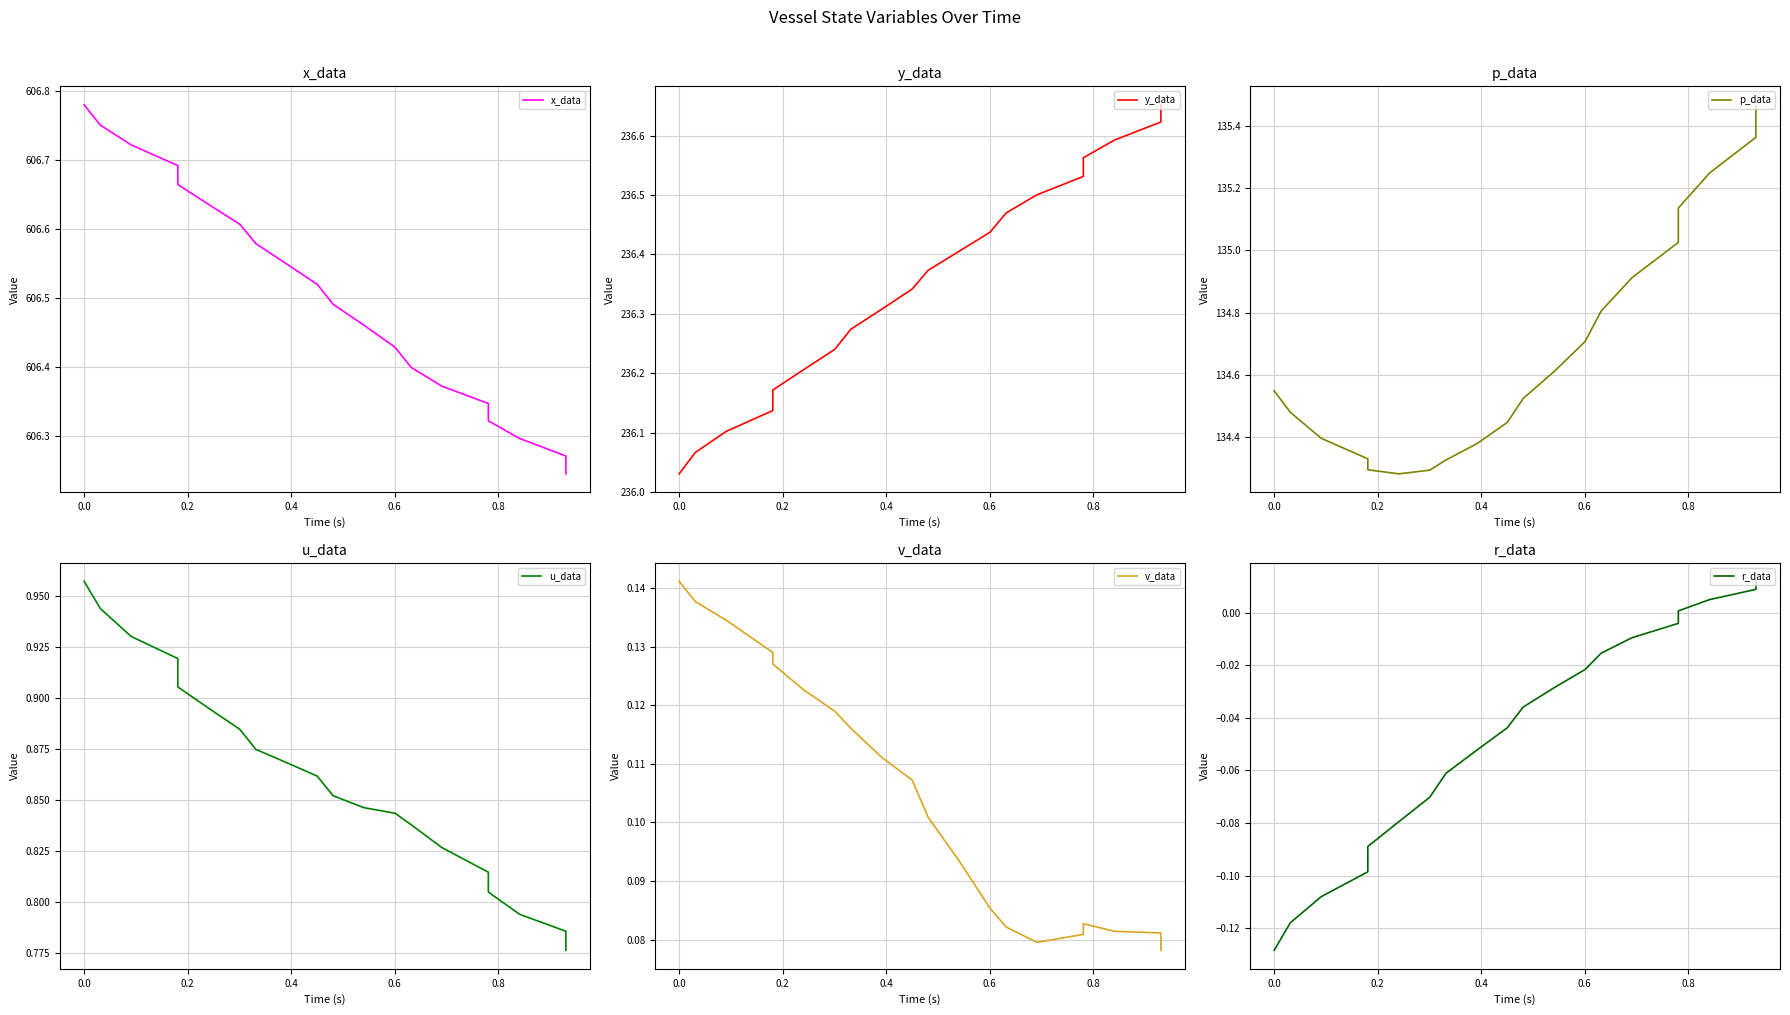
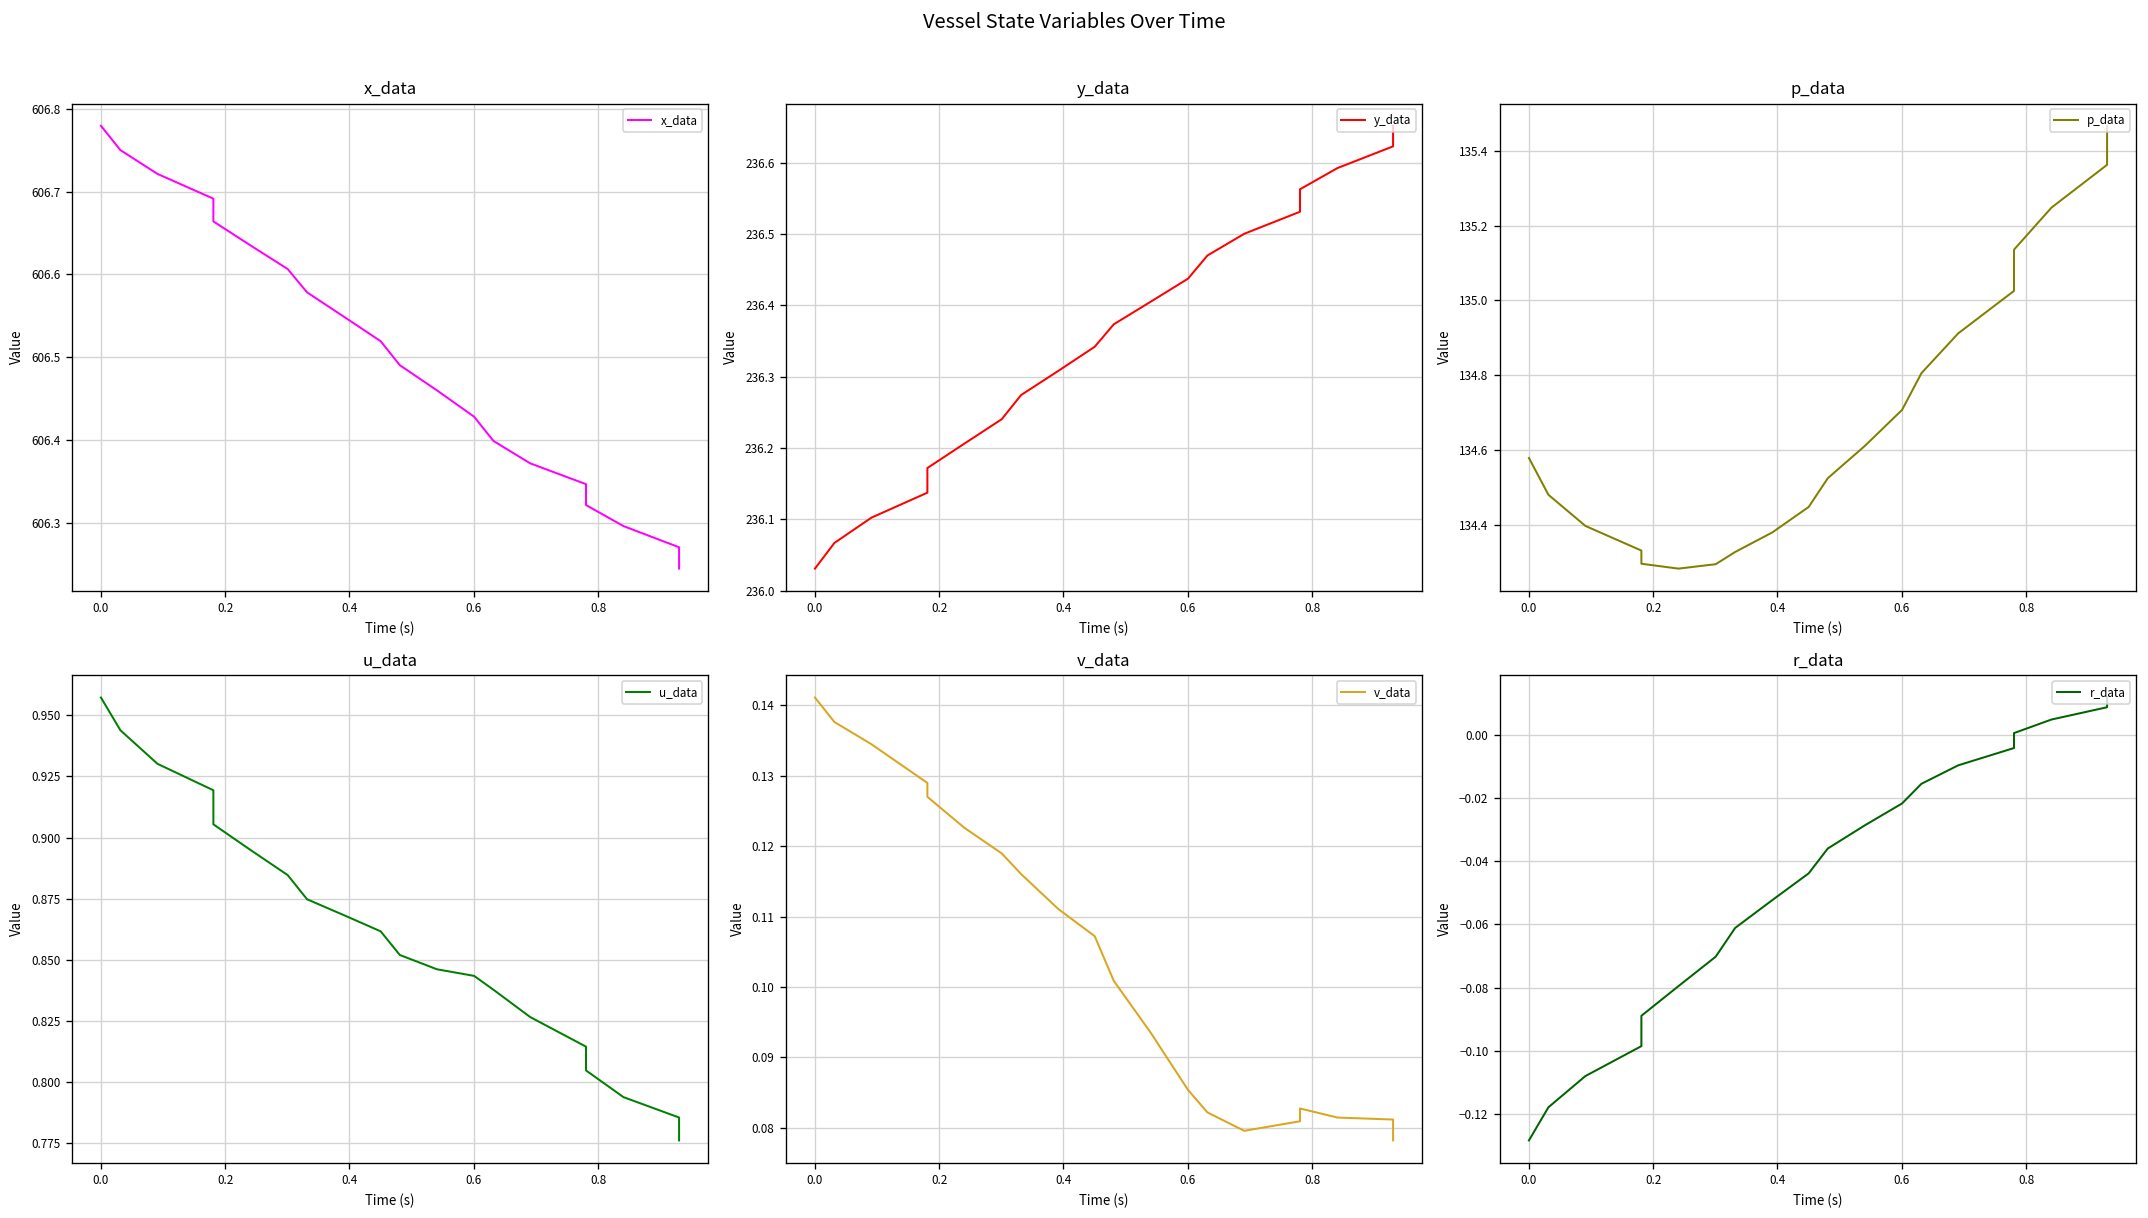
  {
    "x_data": {
      "0.0": 606.78
    },
    "y_data": {
      "0.0": 236.03
    },
    "p_data": {
-     "0.0": 134.55
+     "0.0": 134.58
    },
    "u_data": {
      "0.0": 0.957
    },
    "v_data": {
      "0.0": 0.141
    },
    "r_data": {
      "0.0": -0.128
    }
  }
